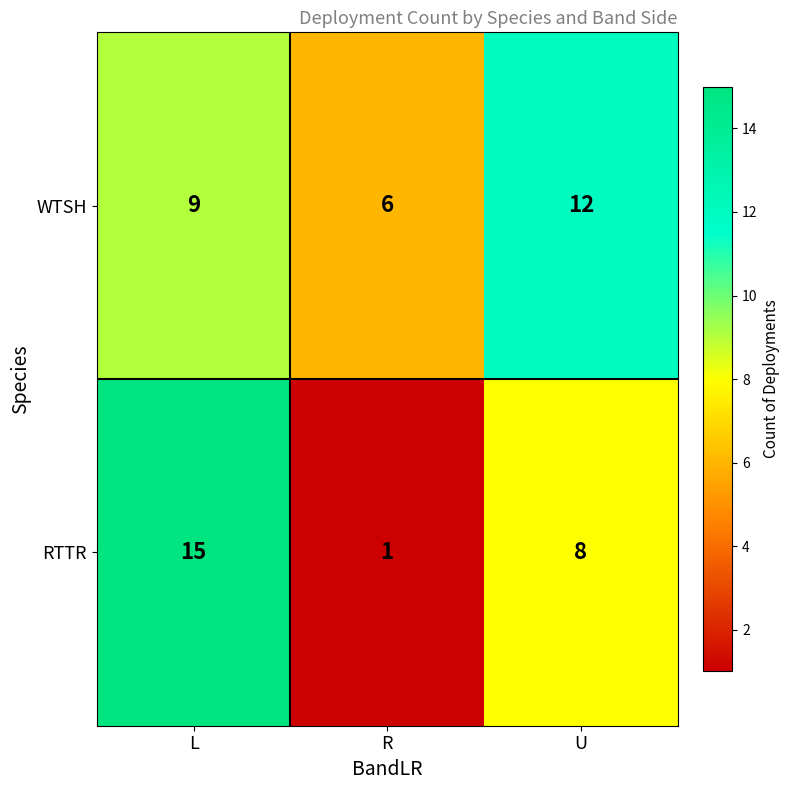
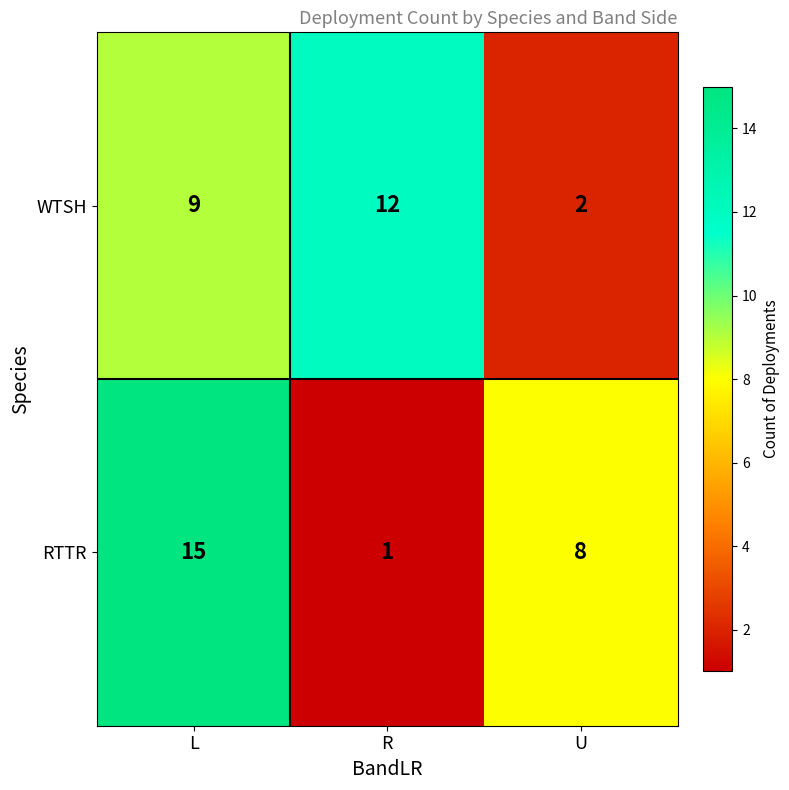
  {
    "WTSH": {
      "L": 9,
-     "R": 6,
-     "U": 12
+     "R": 12,
+     "U": 2
    },
    "RTTR": {
      "L": 15,
      "R": 1,
      "U": 8
    }
  }
